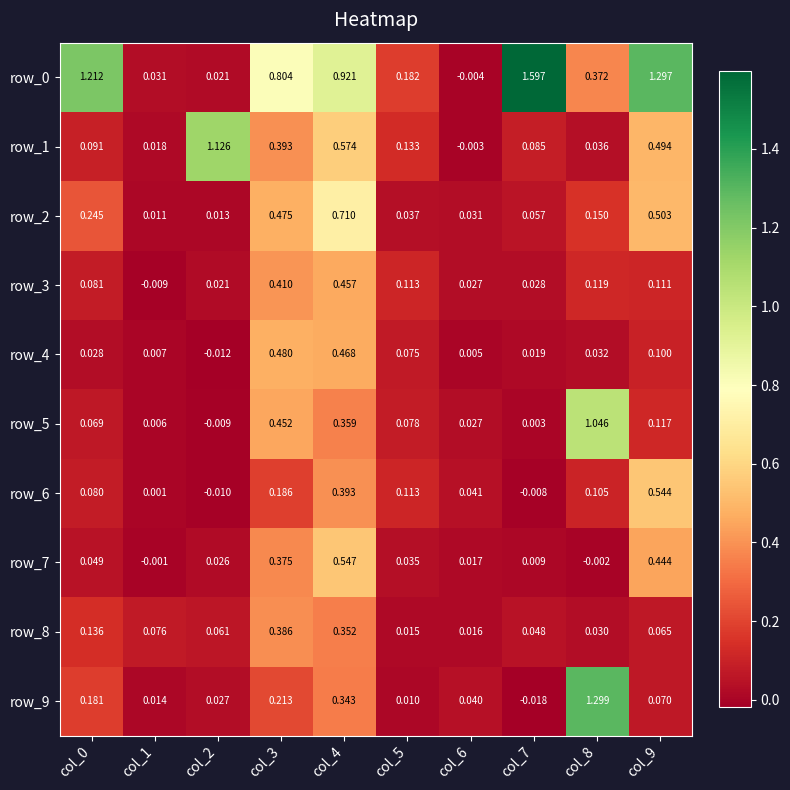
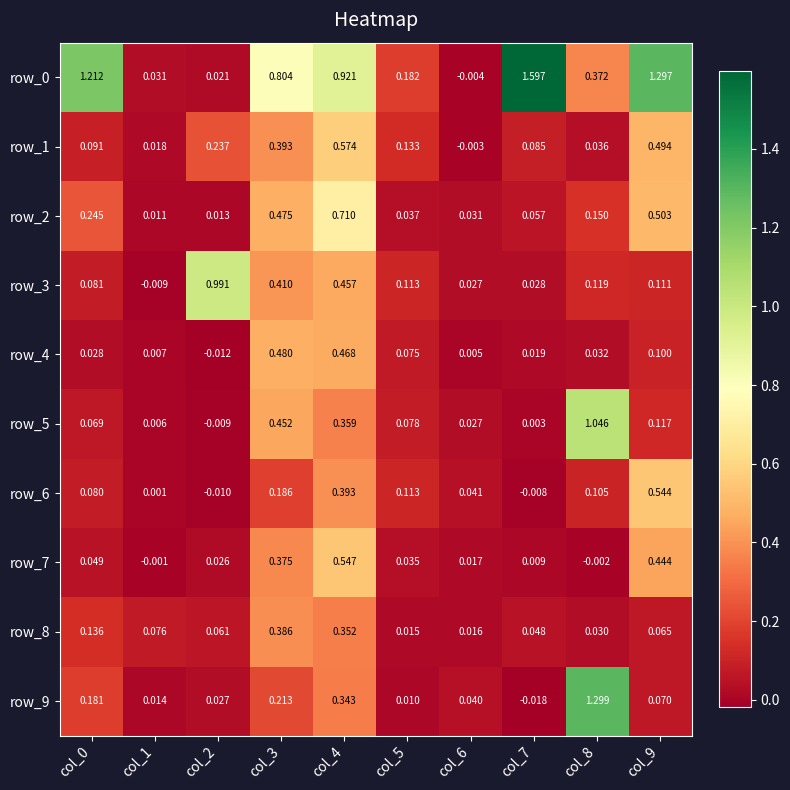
  {
    "row_0": {
      "col_0": 1.212,
      "col_1": 0.031,
      "col_2": 0.021,
      "col_3": 0.804,
      "col_4": 0.921,
      "col_5": 0.182,
      "col_6": -0.004,
      "col_7": 1.597,
      "col_8": 0.372,
      "col_9": 1.297
    },
    "row_1": {
      "col_0": 0.091,
      "col_1": 0.018,
-     "col_2": 1.126,
+     "col_2": 0.237,
      "col_3": 0.393,
      "col_4": 0.574,
      "col_5": 0.133,
      "col_6": -0.003,
      "col_7": 0.085,
      "col_8": 0.036,
      "col_9": 0.494
    },
    "row_2": {
      "col_0": 0.245,
      "col_1": 0.011,
      "col_2": 0.013,
      "col_3": 0.475,
      "col_4": 0.710,
      "col_5": 0.037,
      "col_6": 0.031,
      "col_7": 0.057,
      "col_8": 0.150,
      "col_9": 0.503
    },
    "row_3": {
      "col_0": 0.081,
      "col_1": -0.009,
-     "col_2": 0.021,
+     "col_2": 0.991,
      "col_3": 0.410,
      "col_4": 0.457,
      "col_5": 0.113,
      "col_6": 0.027,
      "col_7": 0.028,
      "col_8": 0.119,
      "col_9": 0.111
    },
    "row_4": {
      "col_0": 0.028,
      "col_1": 0.007,
      "col_2": -0.012,
      "col_3": 0.480,
      "col_4": 0.468,
      "col_5": 0.075,
      "col_6": 0.005,
      "col_7": 0.019,
      "col_8": 0.032,
      "col_9": 0.100
    },
    "row_5": {
      "col_0": 0.069,
      "col_1": 0.006,
      "col_2": -0.009,
      "col_3": 0.452,
      "col_4": 0.359,
      "col_5": 0.078,
      "col_6": 0.027,
      "col_7": 0.003,
      "col_8": 1.046,
      "col_9": 0.117
    },
    "row_6": {
      "col_0": 0.080,
      "col_1": 0.001,
      "col_2": -0.010,
      "col_3": 0.186,
      "col_4": 0.393,
      "col_5": 0.113,
      "col_6": 0.041,
      "col_7": -0.008,
      "col_8": 0.105,
      "col_9": 0.544
    },
    "row_7": {
      "col_0": 0.049,
      "col_1": -0.001,
      "col_2": 0.026,
      "col_3": 0.375,
      "col_4": 0.547,
      "col_5": 0.035,
      "col_6": 0.017,
      "col_7": 0.009,
      "col_8": -0.002,
      "col_9": 0.444
    },
    "row_8": {
      "col_0": 0.136,
      "col_1": 0.076,
      "col_2": 0.061,
      "col_3": 0.386,
      "col_4": 0.352,
      "col_5": 0.015,
      "col_6": 0.016,
      "col_7": 0.048,
      "col_8": 0.030,
      "col_9": 0.065
    },
    "row_9": {
      "col_0": 0.181,
      "col_1": 0.014,
      "col_2": 0.027,
      "col_3": 0.213,
      "col_4": 0.343,
      "col_5": 0.010,
      "col_6": 0.040,
      "col_7": -0.018,
      "col_8": 1.299,
      "col_9": 0.070
    }
  }
